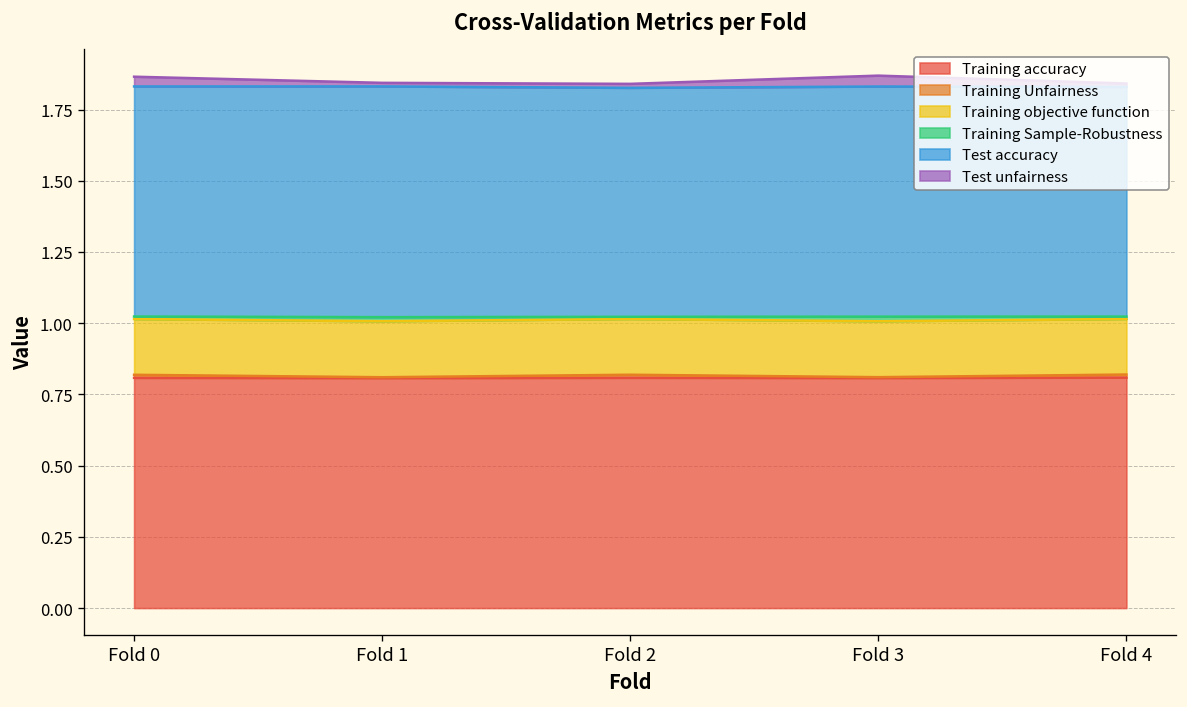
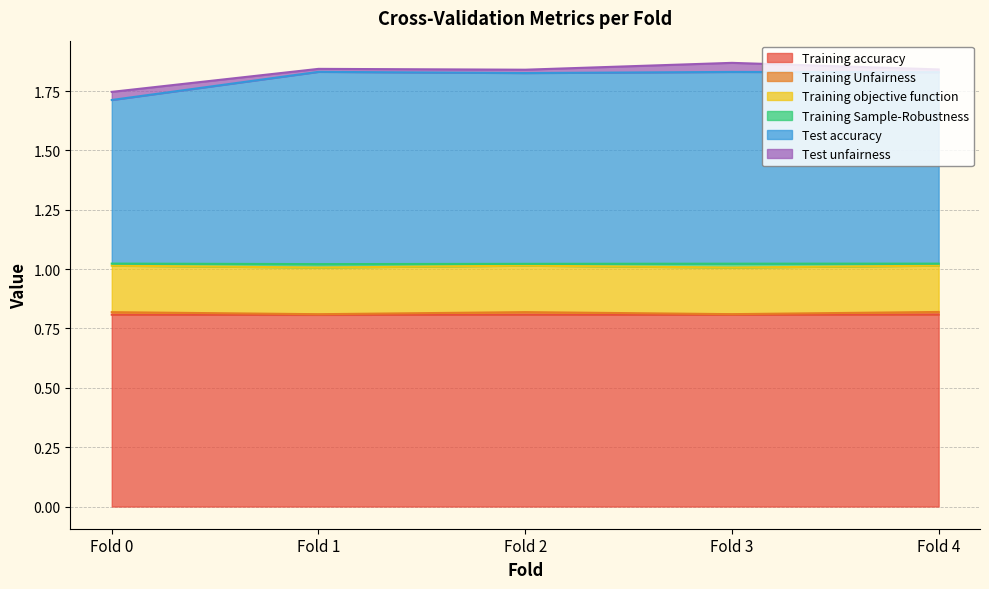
  {
    "Training objective function": {
      "Fold 1": 0.20,
      "Fold 3": 0.20
    },
    "Training Sample-Robustness": {
      "Fold 1": 0.01,
      "Fold 3": 0.02
    },
    "Test accuracy": {
-     "Fold 0": 0.81,
+     "Fold 0": 0.69,
      "Fold 1": 0.81,
      "Fold 2": 0.80,
      "Fold 3": 0.81
    },
    "Test unfairness": {
      "Fold 0": 0.03,
      "Fold 1": 0.01,
      "Fold 2": 0.01,
      "Fold 3": 0.04
    }
  }
